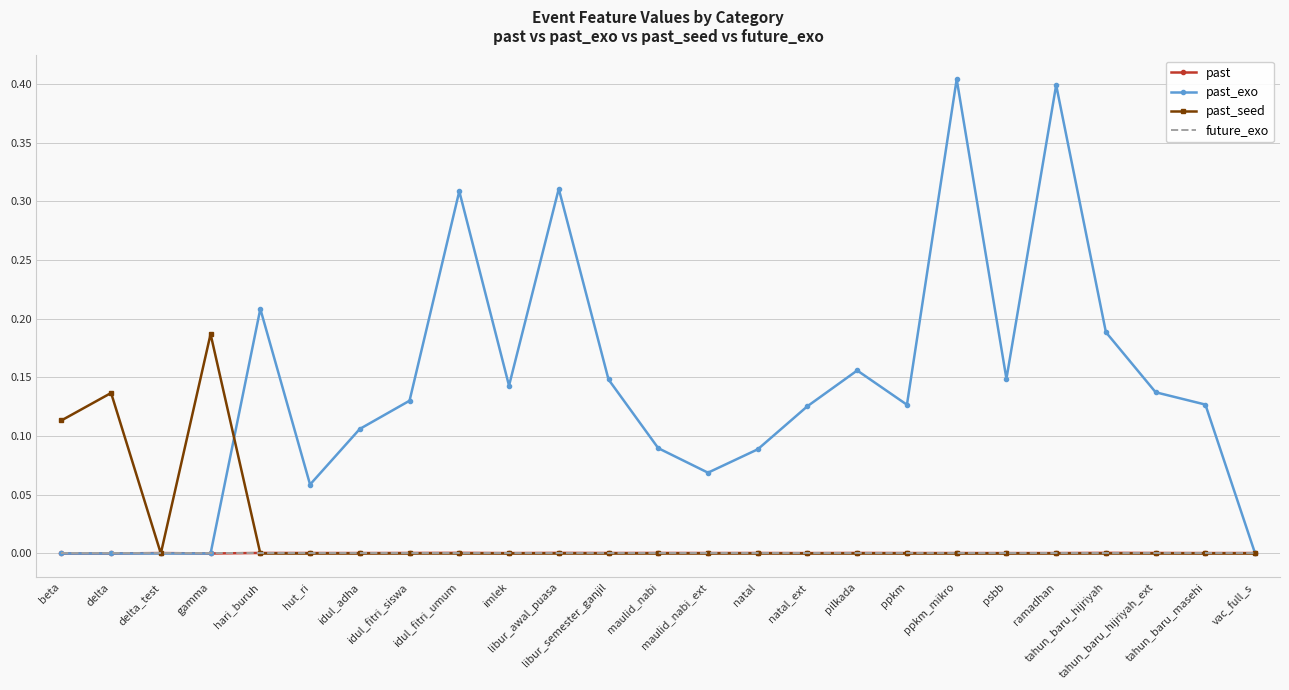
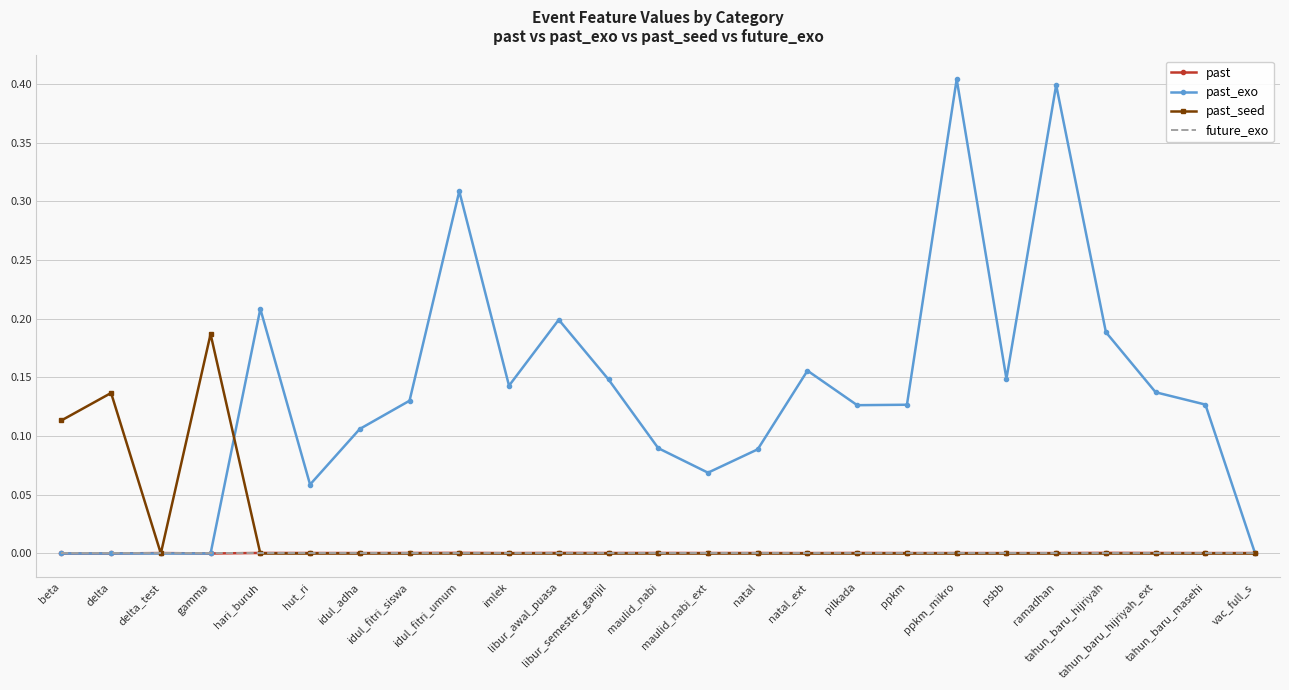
  {
    "past_exo": {
      "hari_buruh": 0.208,
      "hut_ri": 0.059,
      "idul_adha": 0.106,
      "idul_fitri_siswa": 0.130,
      "idul_fitri_umum": 0.309,
      "imlek": 0.143,
-     "libur_awal_puasa": 0.311,
+     "libur_awal_puasa": 0.199,
      "libur_semester_ganjil": 0.148,
      "maulid_nabi": 0.090,
      "maulid_nabi_ext": 0.069,
      "natal": 0.089,
-     "natal_ext": 0.126,
-     "pilkada": 0.156,
+     "natal_ext": 0.156,
+     "pilkada": 0.126,
      "ppkm": 0.127,
      "ppkm_mikro": 0.404,
      "psbb": 0.149,
      "ramadhan": 0.399,
      "tahun_baru_hijriyah": 0.189,
      "tahun_baru_hijriyah_ext": 0.137,
      "tahun_baru_masehi": 0.127
    },
    "past_seed": {
      "beta": 0.113,
      "delta": 0.137,
      "gamma": 0.187
    }
  }
